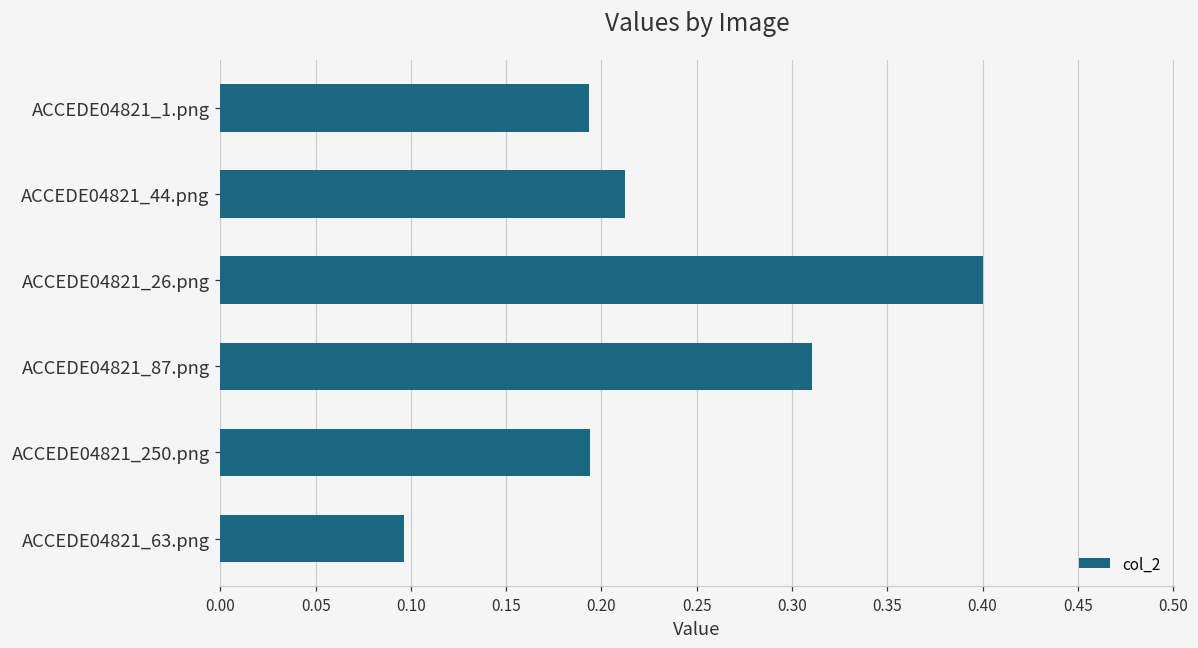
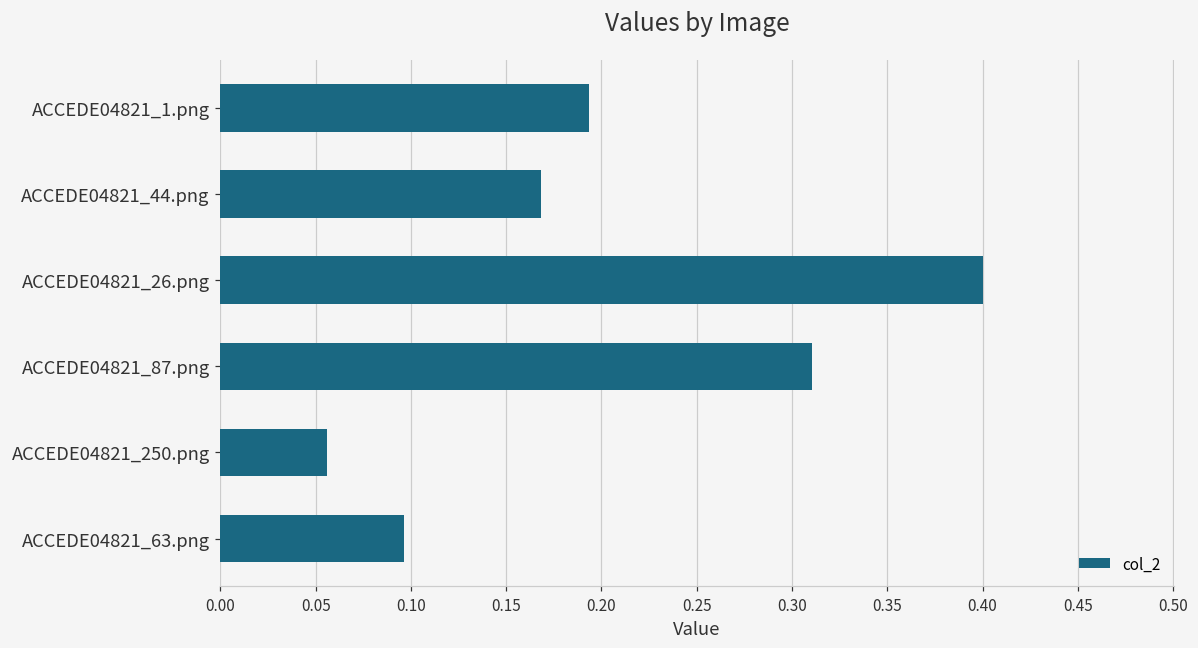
  {
    "ACCEDE04821_1.png": 0.194,
-   "ACCEDE04821_44.png": 0.212,
+   "ACCEDE04821_44.png": 0.168,
    "ACCEDE04821_26.png": 0.400,
    "ACCEDE04821_87.png": 0.310,
-   "ACCEDE04821_250.png": 0.194,
+   "ACCEDE04821_250.png": 0.056,
    "ACCEDE04821_63.png": 0.096
  }
